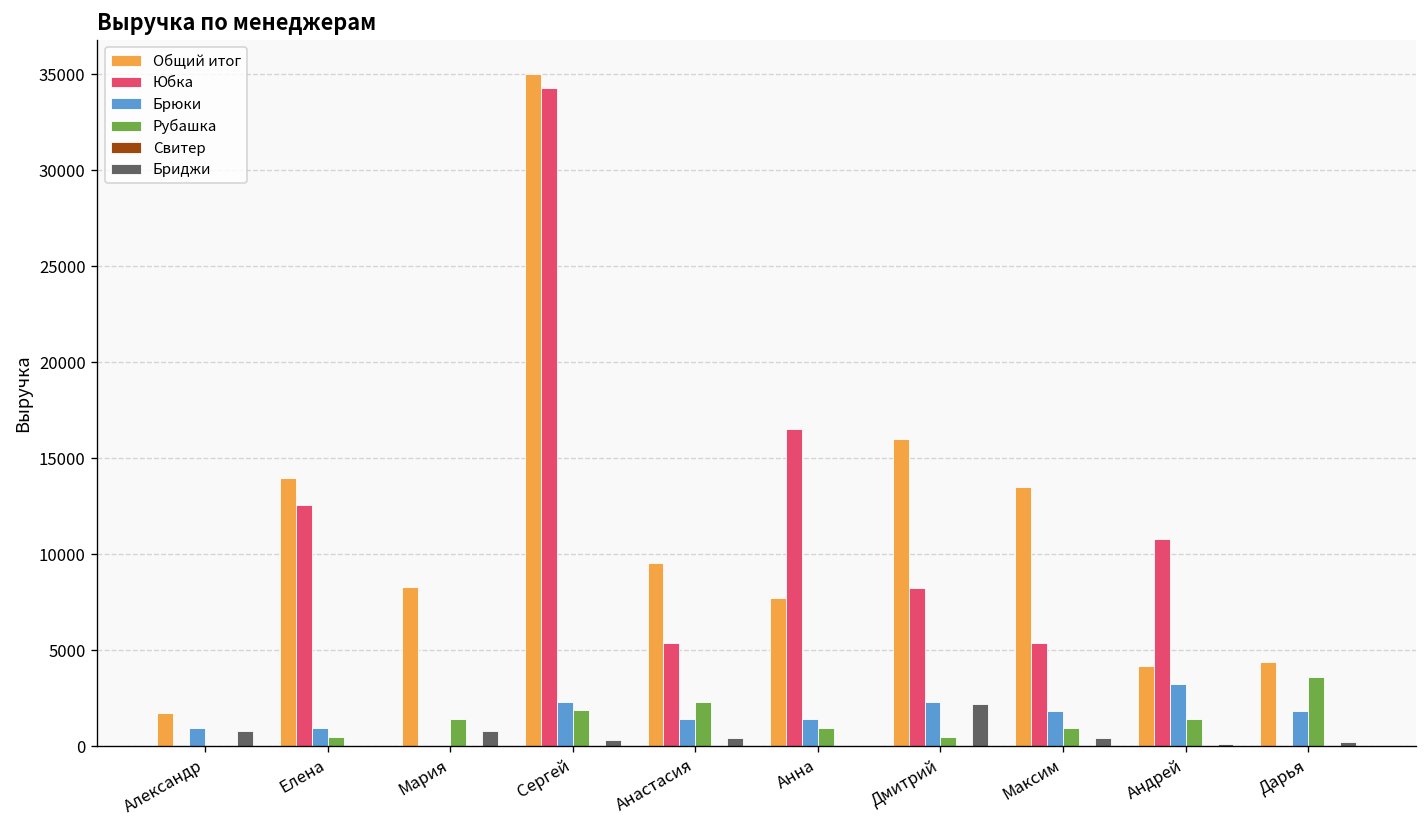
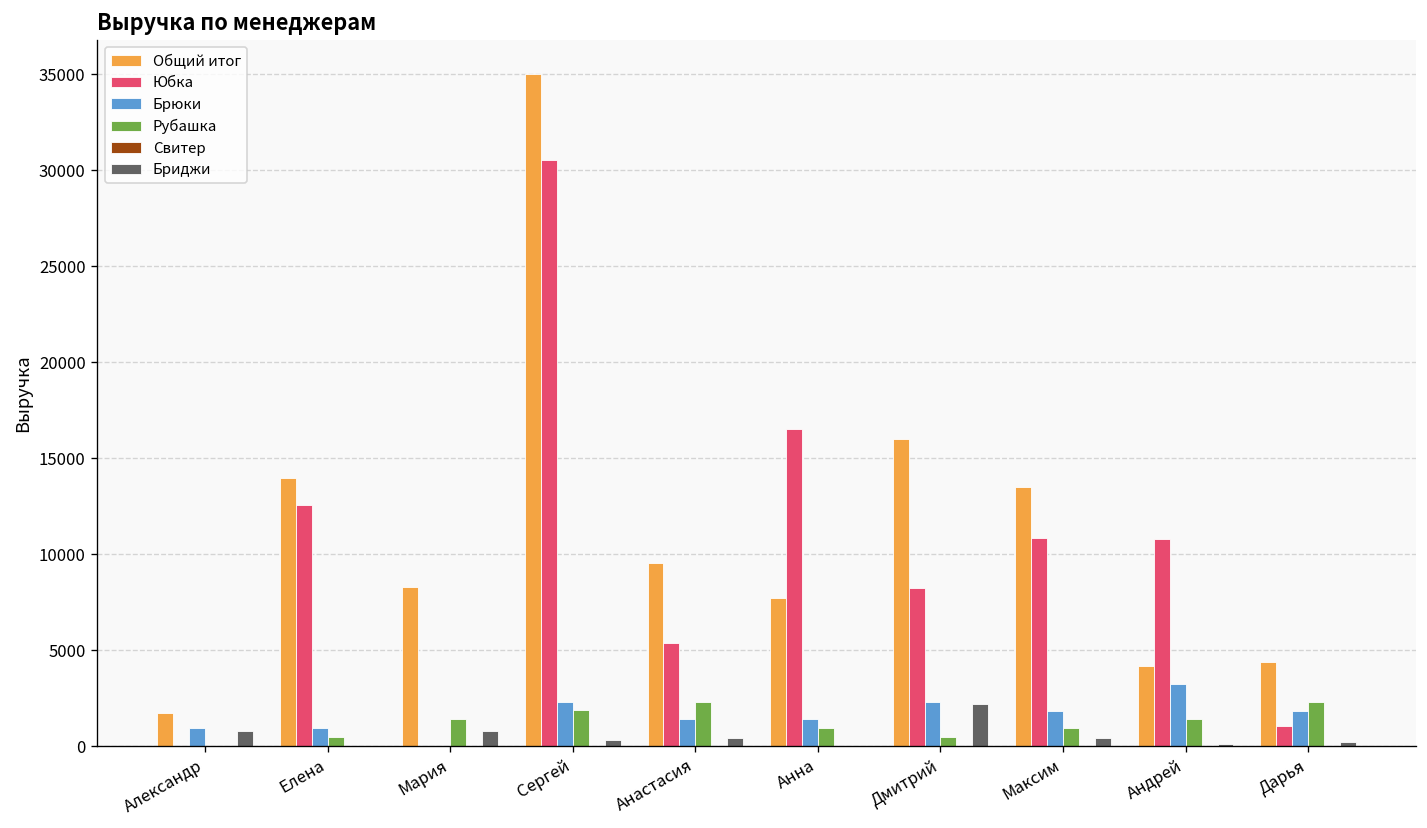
  {
    "Общий итог": {
      "Александр": 1700,
      "Елена": 14000,
      "Мария": 8300,
      "Сергей": 35000,
      "Анастасия": 9500,
      "Анна": 7700,
      "Дмитрий": 16000,
      "Максим": 13500,
      "Андрей": 4200,
      "Дарья": 4400
    },
    "Юбка": {
      "Александр": 0,
      "Елена": 12600,
      "Мария": 0,
-     "Сергей": 34300,
+     "Сергей": 30500,
      "Анастасия": 5400,
      "Анна": 16500,
      "Дмитрий": 8200,
-     "Максим": 5400,
+     "Максим": 10800,
      "Андрей": 10800,
-     "Дарья": 0
+     "Дарья": 1000
    },
    "Брюки": {
      "Александр": 900,
      "Елена": 900,
      "Мария": 0,
      "Сергей": 2300,
      "Анастасия": 1400,
      "Анна": 1400,
      "Дмитрий": 2300,
      "Максим": 1900,
      "Андрей": 3200,
      "Дарья": 1900
    },
    "Рубашка": {
      "Александр": 0,
      "Елена": 500,
      "Мария": 1400,
      "Сергей": 1900,
      "Анастасия": 2300,
      "Анна": 900,
      "Дмитрий": 500,
      "Максим": 900,
      "Андрей": 1400,
-     "Дарья": 3600
+     "Дарья": 2300
    },
    "Свитер": {
      "Александр": 0,
      "Елена": 0,
      "Мария": 0,
      "Сергей": 0,
      "Анастасия": 0,
      "Анна": 0,
      "Дмитрий": 0,
      "Максим": 0,
      "Андрей": 0,
      "Дарья": 0
    },
    "Бриджи": {
      "Александр": 800,
      "Елена": 0,
      "Мария": 800,
      "Сергей": 300,
      "Анастасия": 400,
      "Анна": 0,
      "Дмитрий": 2200,
      "Максим": 400,
      "Дарья": 200
    }
  }
